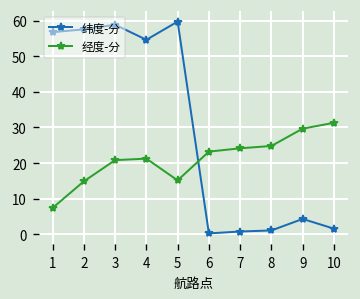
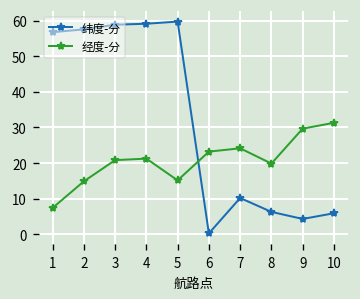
  {
    "纬度-分": {
-     "4": 55,
+     "4": 59,
      "5": 60,
      "6": 0,
-     "7": 1,
-     "8": 1,
+     "7": 10,
+     "8": 6,
      "9": 4,
-     "10": 2
+     "10": 6
    },
    "经度-分": {
      "1": 7,
      "2": 15,
      "3": 21,
      "4": 21,
      "5": 15,
      "6": 23,
      "7": 24,
-     "8": 25,
+     "8": 20,
      "9": 30,
      "10": 31
    }
  }
